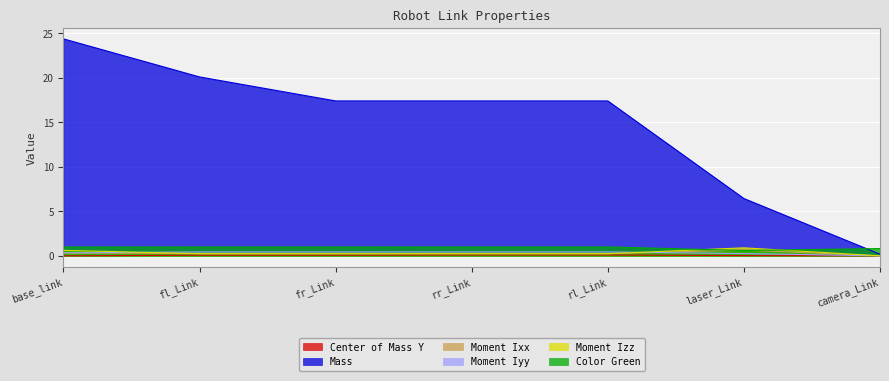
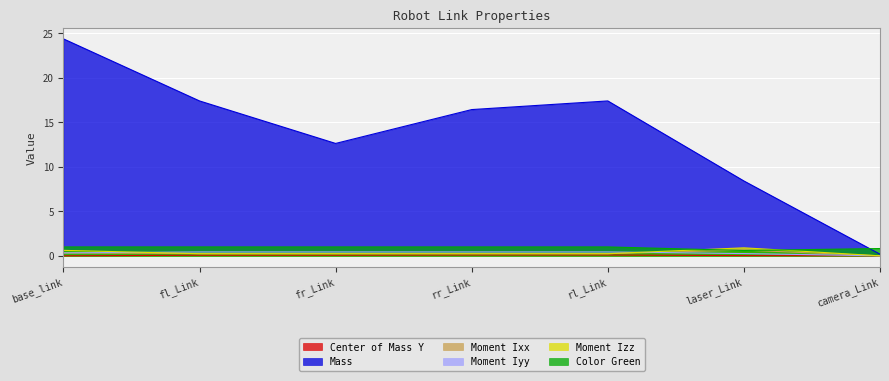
  {
    "Center of Mass Y": {
      "base_link": 0
    },
    "Mass": {
      "base_link": 24,
-     "fl_Link": 20,
-     "fr_Link": 17,
-     "rr_Link": 17,
+     "fl_Link": 17,
+     "fr_Link": 13,
+     "rr_Link": 16,
      "rl_Link": 17,
-     "laser_Link": 6
+     "laser_Link": 8
    },
    "Color Green": {
      "base_link": 1,
      "fl_Link": 1,
      "fr_Link": 1,
      "rr_Link": 1,
      "rl_Link": 1,
      "camera_Link": 1
    }
  }
